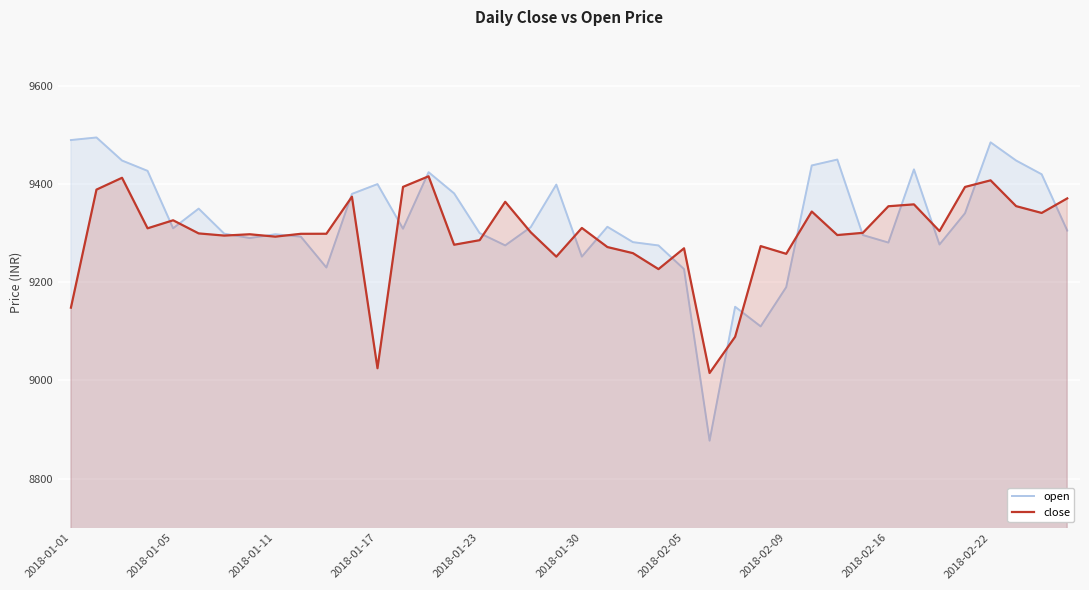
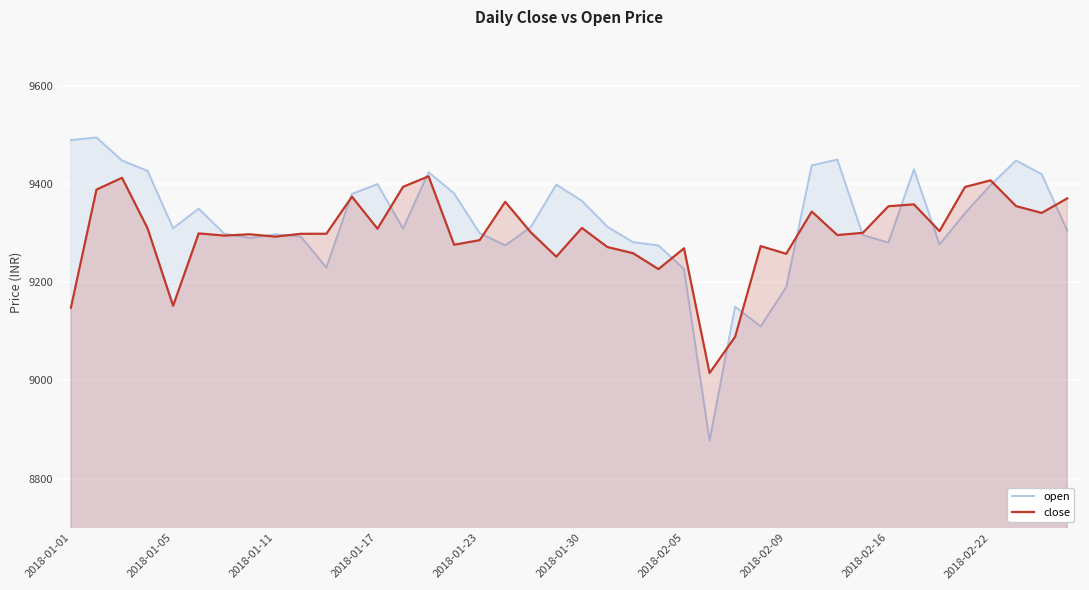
  {
    "open": {
      "2018-01-01": 9490,
      "2018-01-05": 9310,
      "2018-01-17": 9400,
      "2018-01-23": 9300,
-     "2018-01-30": 9250,
+     "2018-01-30": 9370,
      "2018-02-05": 9230,
      "2018-02-09": 9190,
      "2018-02-16": 9280,
-     "2018-02-22": 9490
+     "2018-02-22": 9400
    },
    "close": {
      "2018-01-01": 9150,
-     "2018-01-05": 9330,
-     "2018-01-17": 9020,
+     "2018-01-05": 9150,
+     "2018-01-17": 9310,
      "2018-01-23": 9290,
      "2018-01-30": 9310,
      "2018-02-05": 9270,
      "2018-02-09": 9260,
      "2018-02-16": 9350,
      "2018-02-22": 9410
    }
  }
